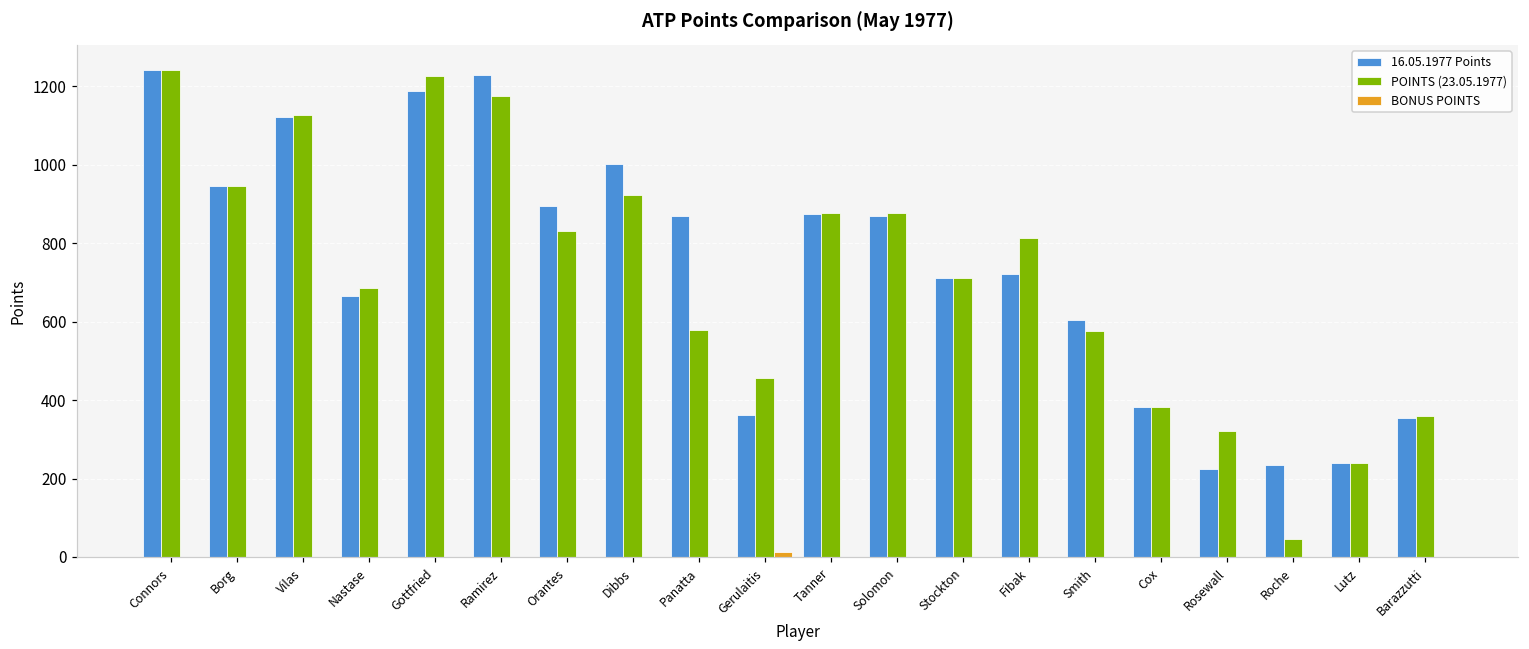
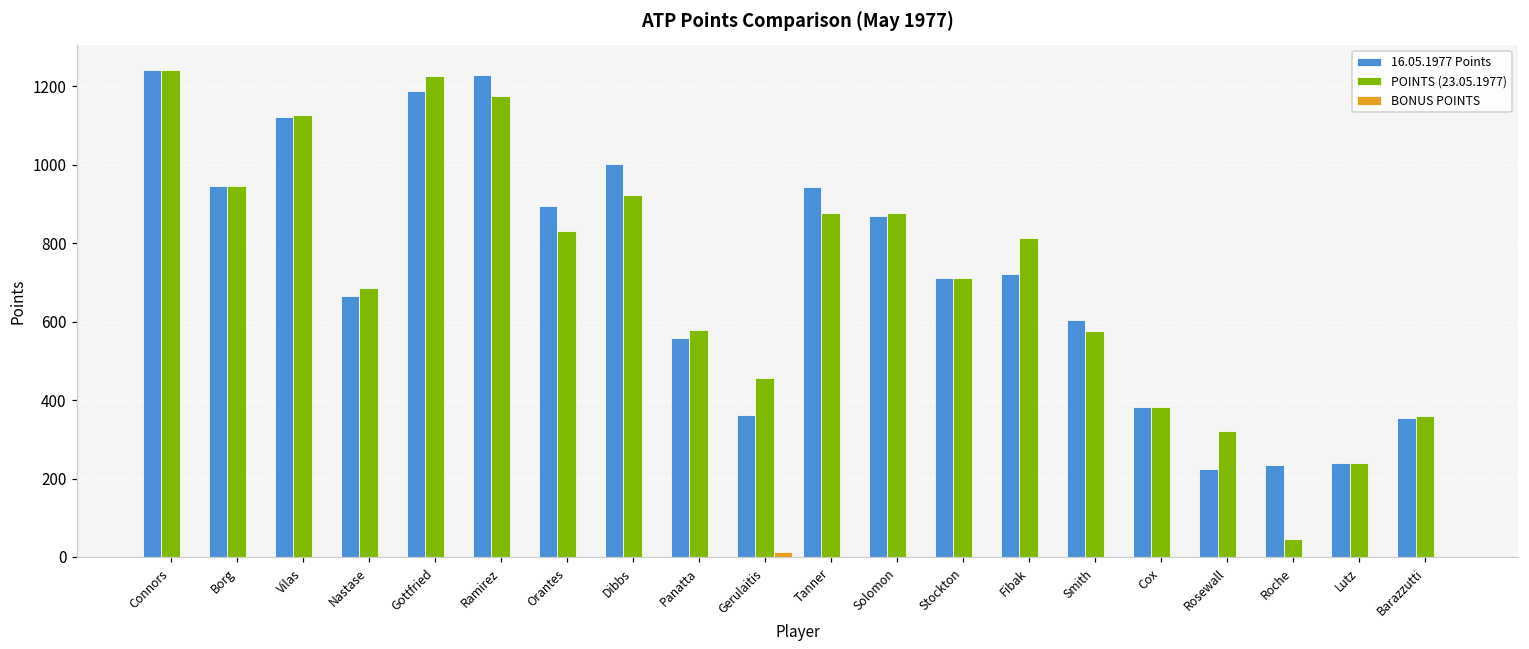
  {
    "16.05.1977 Points": {
      "Connors": 1240,
      "Borg": 950,
      "Vilas": 1120,
      "Nastase": 670,
      "Gottfried": 1190,
      "Ramirez": 1230,
      "Orantes": 890,
      "Dibbs": 1000,
-     "Panatta": 870,
+     "Panatta": 560,
      "Gerulaitis": 360,
-     "Tanner": 880,
+     "Tanner": 940,
      "Solomon": 870,
      "Stockton": 710,
      "Fibak": 720,
      "Smith": 600,
      "Cox": 380,
      "Rosewall": 220,
      "Roche": 230,
      "Lutz": 240,
      "Barazzutti": 360
    },
    "POINTS (23.05.1977)": {
      "Connors": 1240,
      "Borg": 950,
      "Vilas": 1130,
      "Nastase": 690,
      "Gottfried": 1230,
      "Ramirez": 1180,
      "Orantes": 830,
      "Dibbs": 920,
      "Panatta": 580,
      "Gerulaitis": 460,
      "Tanner": 880,
      "Solomon": 880,
      "Stockton": 710,
      "Fibak": 810,
      "Smith": 580,
      "Cox": 380,
      "Rosewall": 320,
      "Roche": 50,
      "Lutz": 240,
      "Barazzutti": 360
    },
    "BONUS POINTS": {
      "Connors": 0,
      "Borg": 0,
      "Vilas": 0,
      "Nastase": 0,
      "Gottfried": 0,
      "Ramirez": 0,
      "Orantes": 0,
      "Dibbs": 0,
      "Panatta": 0,
      "Gerulaitis": 10,
      "Tanner": 0,
      "Solomon": 0,
      "Stockton": 0,
      "Fibak": 0,
      "Smith": 0,
      "Cox": 0,
      "Rosewall": 0,
      "Roche": 0,
      "Lutz": 0,
      "Barazzutti": 0
    }
  }
